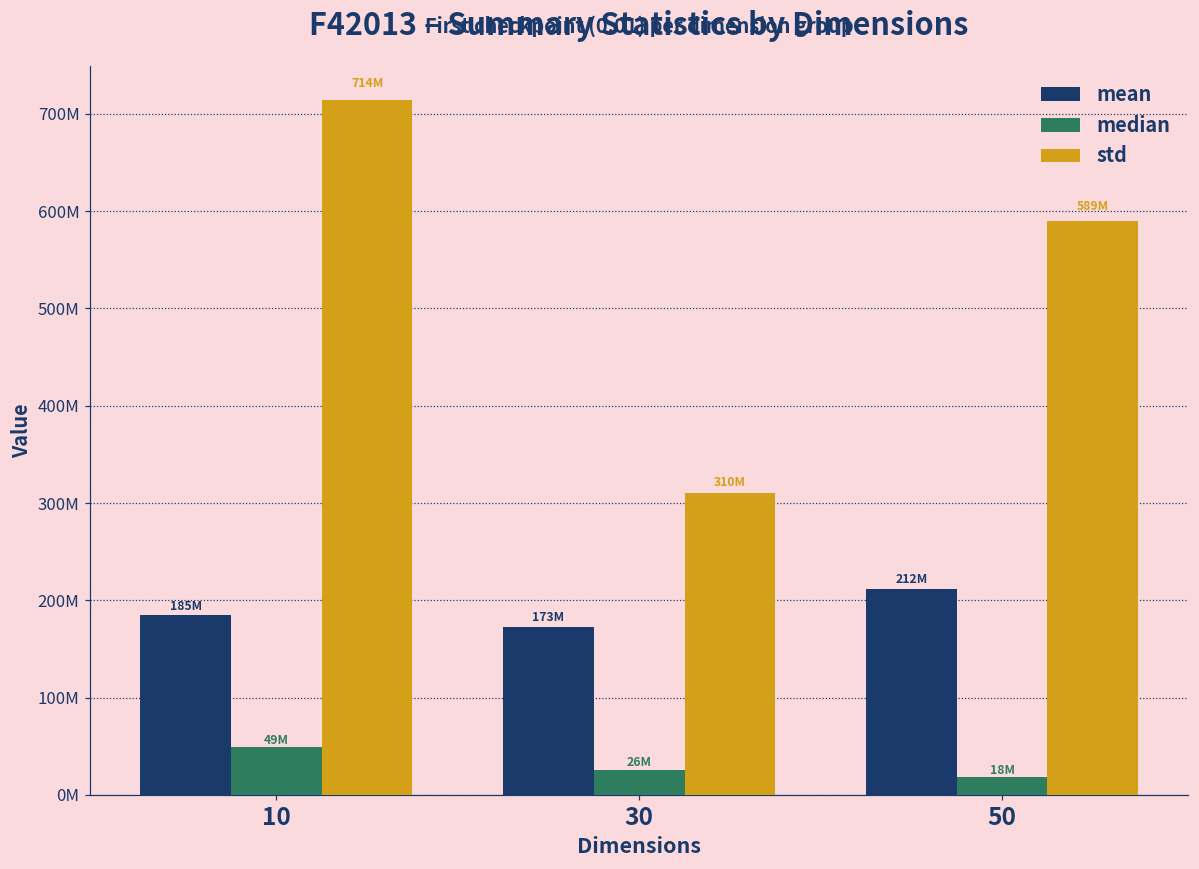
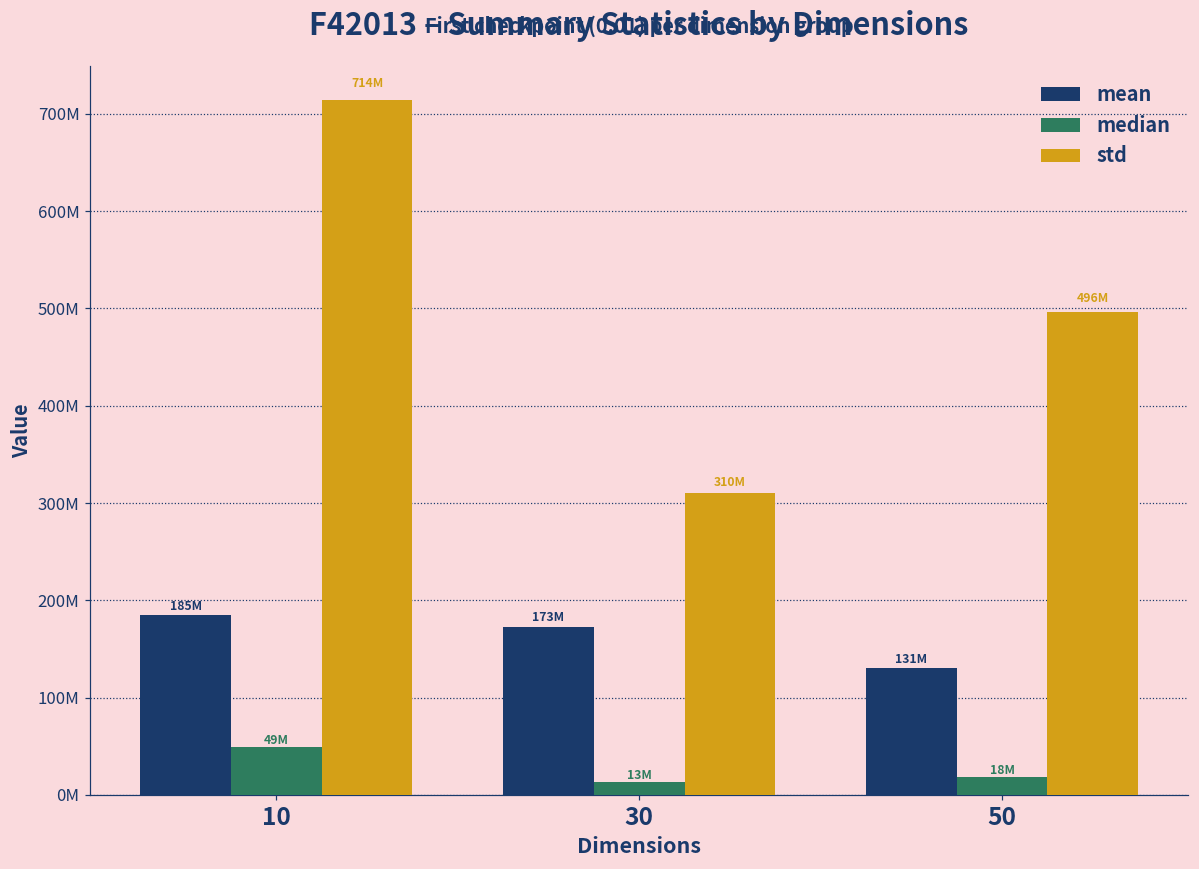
  {
    "mean": {
      "10": "185M",
      "30": "173M",
-     "50": "212M"
+     "50": "131M"
    },
    "median": {
      "10": "49M",
-     "30": "26M",
+     "30": "13M",
      "50": "18M"
    },
    "std": {
      "10": "714M",
      "30": "310M",
-     "50": "589M"
+     "50": "496M"
    }
  }
